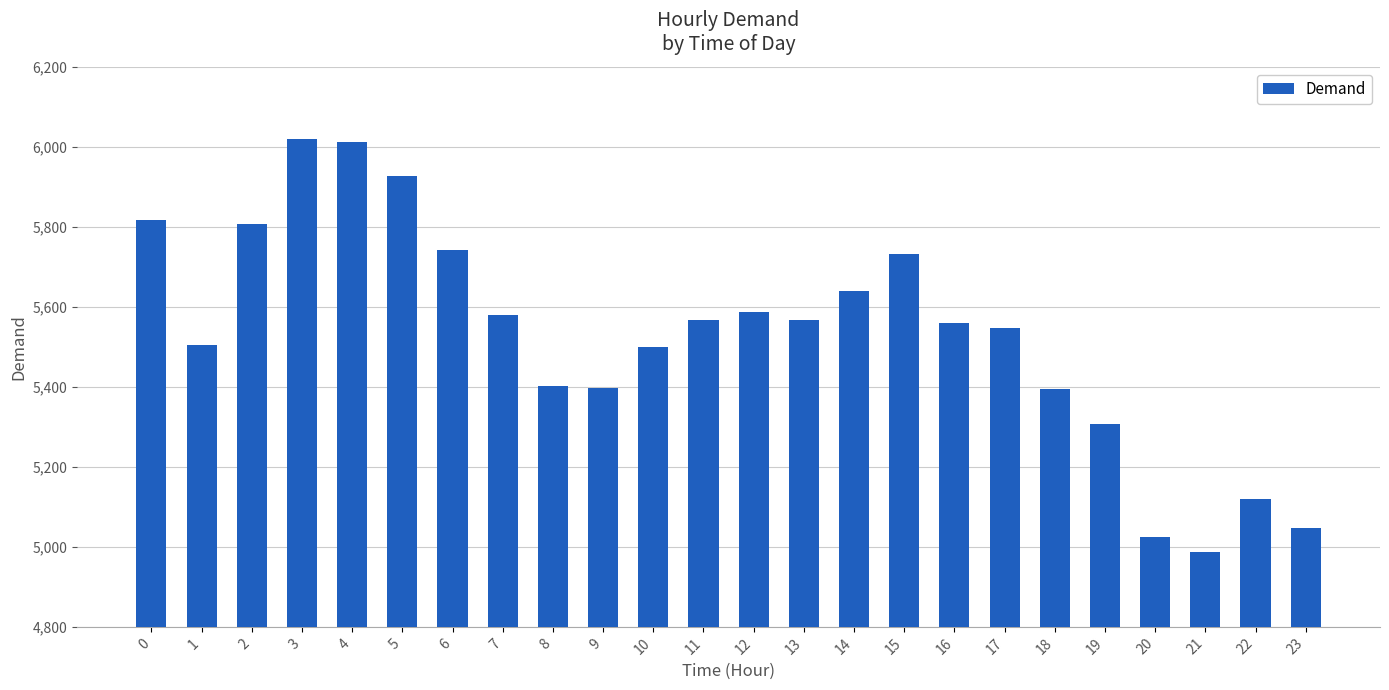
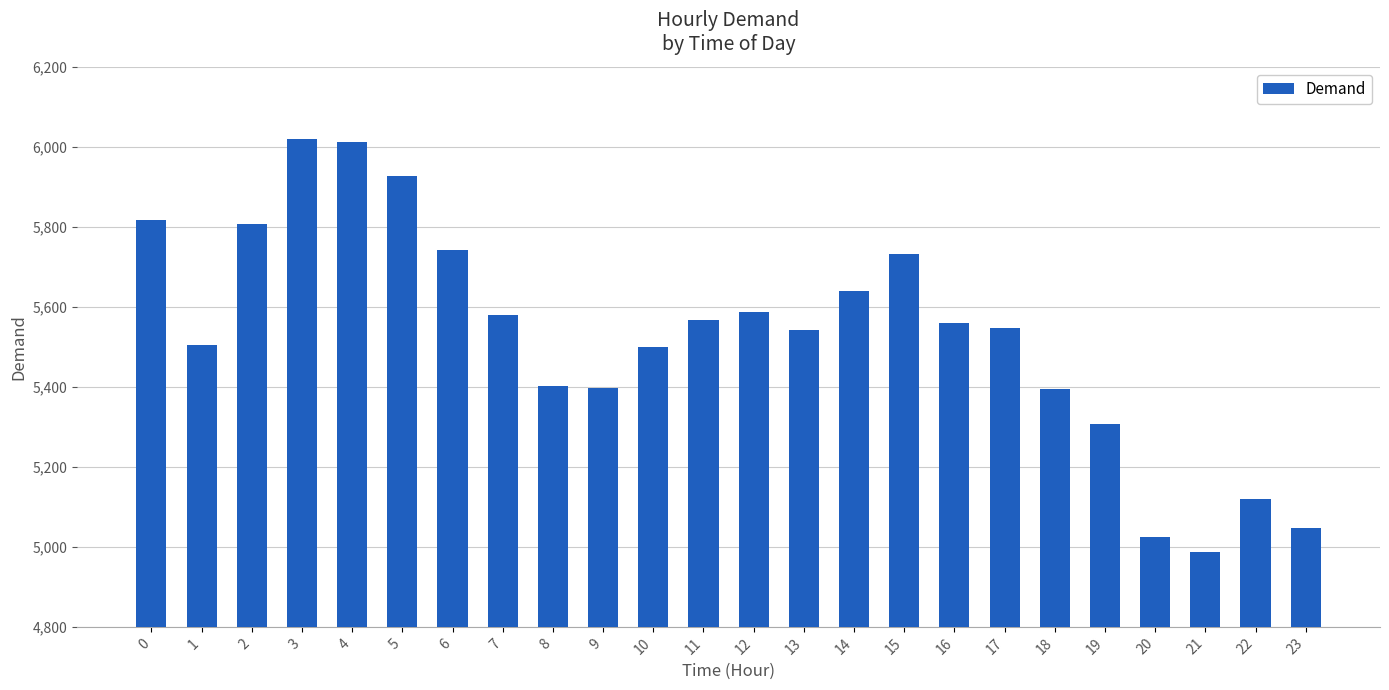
  {
    "0": "5,820",
    "1": "5,510",
    "2": "5,810",
    "3": "6,020",
    "4": "6,010",
    "5": "5,930",
    "6": "5,740",
    "7": "5,580",
    "8": "5,400",
    "9": "5,400",
    "10": "5,500",
    "11": "5,570",
    "12": "5,590",
-   "13": "5,570",
+   "13": "5,540",
    "14": "5,640",
    "15": "5,730",
    "16": "5,560",
    "17": "5,550",
    "18": "5,400",
    "19": "5,310",
    "20": "5,030",
    "21": "4,990",
    "22": "5,120",
    "23": "5,050"
  }
